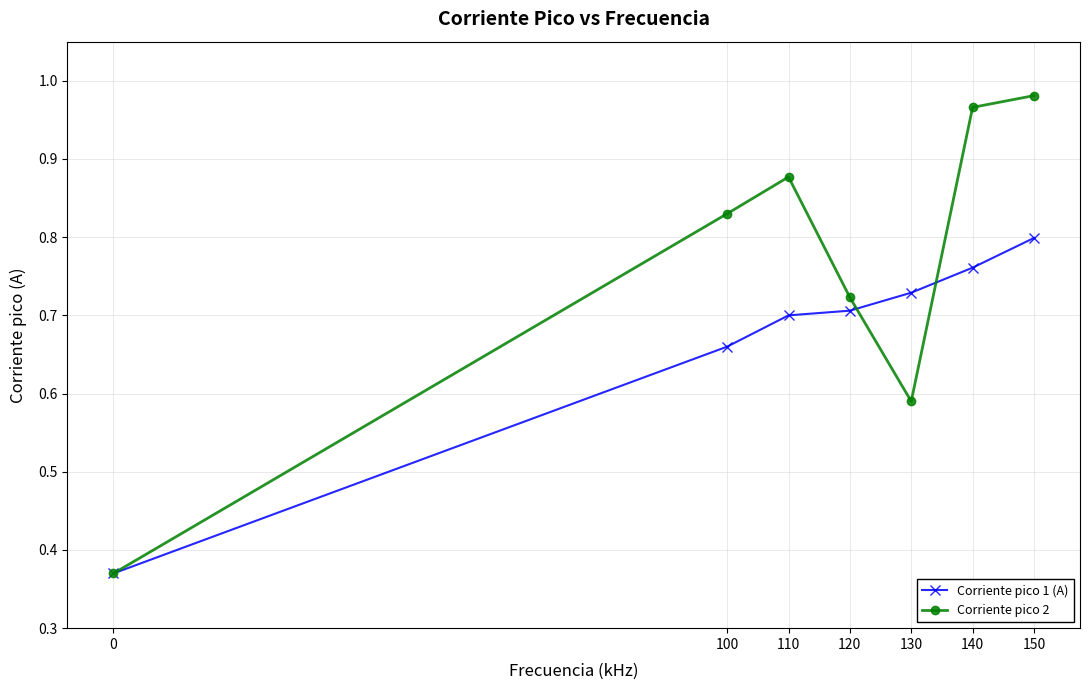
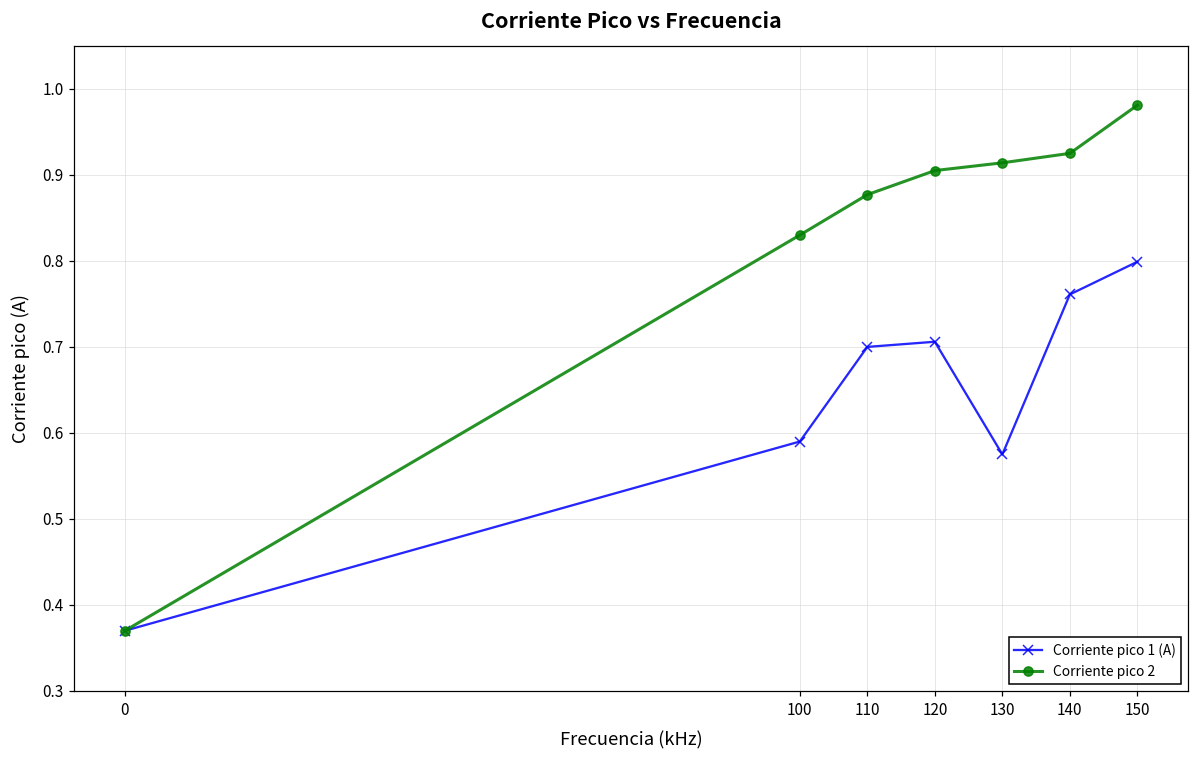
  {
    "Corriente pico 1 (A)": {
-     "100": 0.66,
+     "100": 0.59,
      "110": 0.70,
      "120": 0.71,
-     "130": 0.73,
+     "130": 0.58,
      "140": 0.76,
      "150": 0.80
    },
    "Corriente pico 2": {
      "100": 0.83,
      "110": 0.88,
-     "120": 0.72,
-     "130": 0.59,
-     "140": 0.97,
+     "120": 0.91,
+     "130": 0.91,
+     "140": 0.93,
      "150": 0.98
    }
  }
